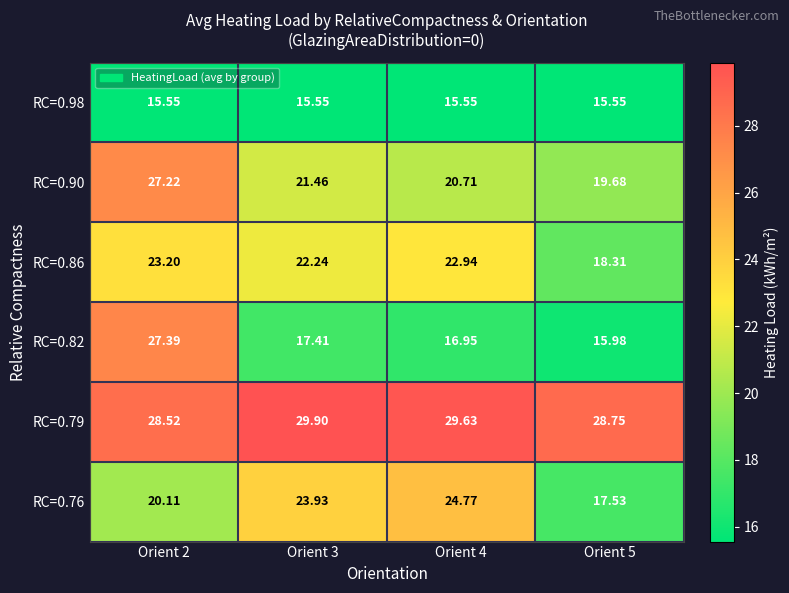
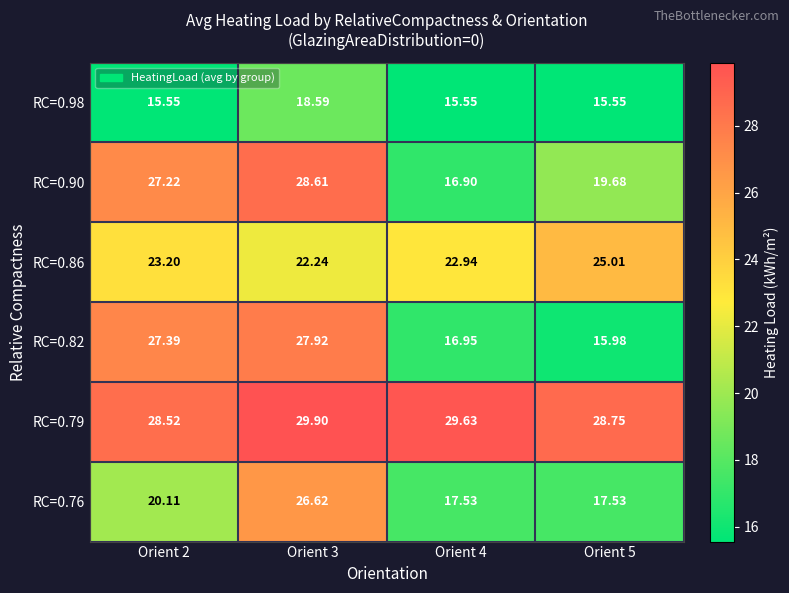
  {
    "RC=0.98": {
      "Orient 2": 15.55,
-     "Orient 3": 15.55,
+     "Orient 3": 18.59,
      "Orient 4": 15.55,
      "Orient 5": 15.55
    },
    "RC=0.90": {
      "Orient 2": 27.22,
-     "Orient 3": 21.46,
-     "Orient 4": 20.71,
+     "Orient 3": 28.61,
+     "Orient 4": 16.90,
      "Orient 5": 19.68
    },
    "RC=0.86": {
      "Orient 2": 23.20,
      "Orient 3": 22.24,
      "Orient 4": 22.94,
-     "Orient 5": 18.31
+     "Orient 5": 25.01
    },
    "RC=0.82": {
      "Orient 2": 27.39,
-     "Orient 3": 17.41,
+     "Orient 3": 27.92,
      "Orient 4": 16.95,
      "Orient 5": 15.98
    },
    "RC=0.79": {
      "Orient 2": 28.52,
      "Orient 3": 29.90,
      "Orient 4": 29.63,
      "Orient 5": 28.75
    },
    "RC=0.76": {
      "Orient 2": 20.11,
-     "Orient 3": 23.93,
-     "Orient 4": 24.77,
+     "Orient 3": 26.62,
+     "Orient 4": 17.53,
      "Orient 5": 17.53
    }
  }
